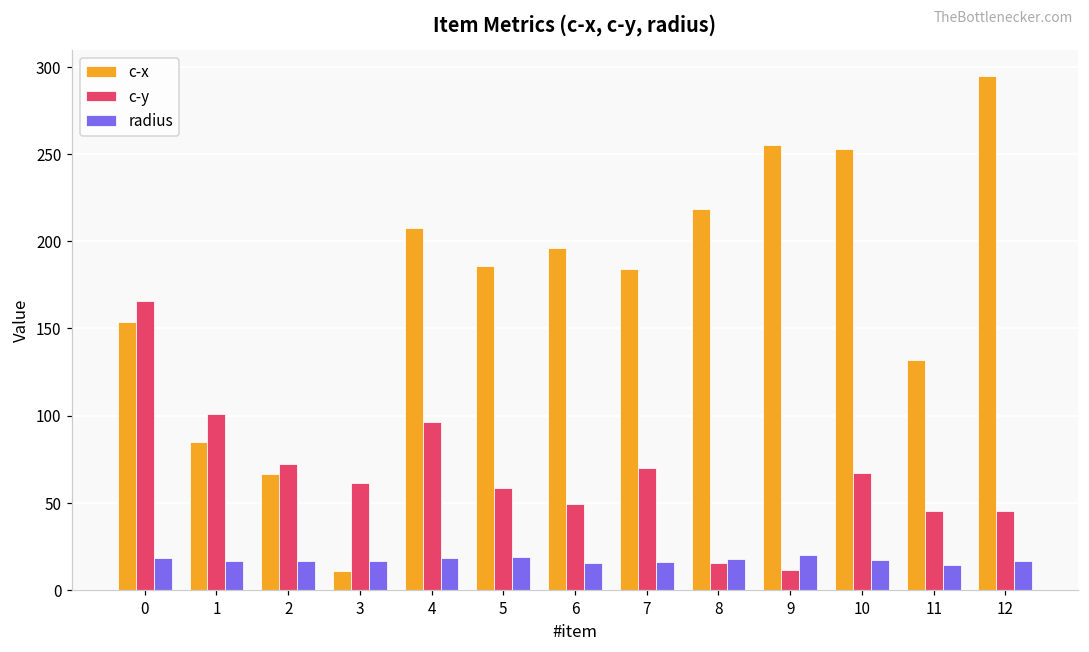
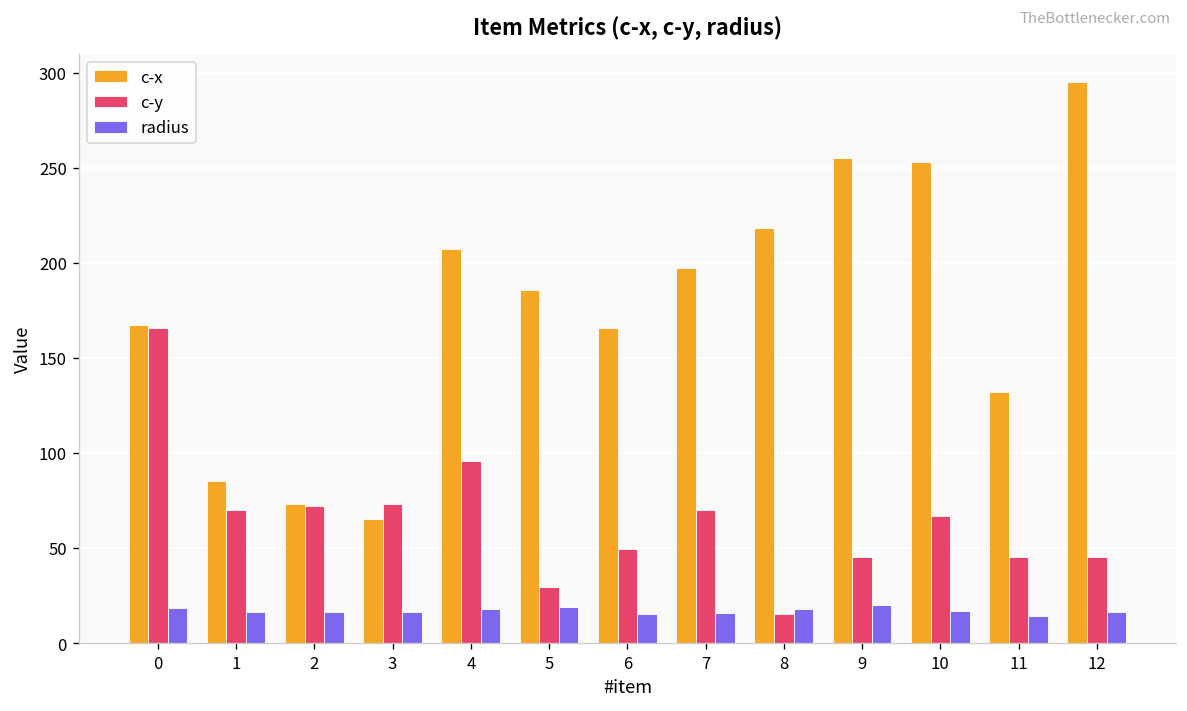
  {
    "c-x": {
-     "0": 154,
+     "0": 167,
      "1": 85,
-     "2": 67,
-     "3": 11,
+     "2": 73,
+     "3": 65,
      "4": 208,
      "5": 186,
-     "6": 196,
-     "7": 184,
+     "6": 166,
+     "7": 197,
      "8": 219,
      "9": 255,
      "10": 253,
      "11": 132,
      "12": 295
    },
    "c-y": {
      "0": 166,
-     "1": 101,
+     "1": 70,
      "2": 73,
-     "3": 61,
+     "3": 73,
      "4": 96,
-     "5": 58,
+     "5": 30,
      "6": 50,
      "7": 70,
      "8": 16,
-     "9": 12,
+     "9": 45,
      "10": 67,
      "11": 45,
      "12": 45
    },
    "radius": {
      "0": 18,
      "1": 17,
      "2": 17,
      "3": 17,
      "4": 18,
      "5": 19,
      "6": 16,
      "7": 16,
      "8": 18,
      "9": 20,
      "10": 17,
      "11": 14,
      "12": 16
    }
  }
